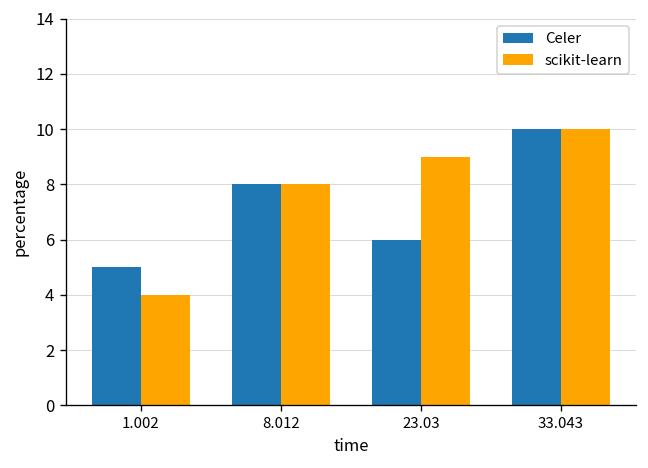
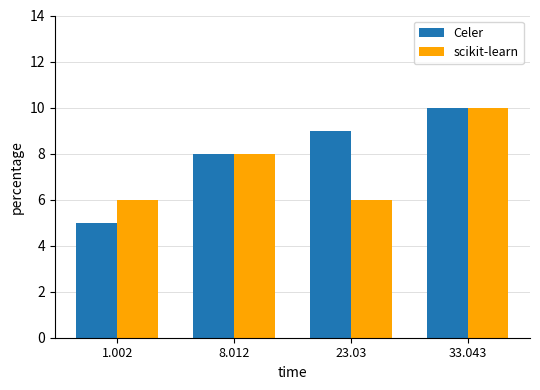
  {
    "Celer": {
      "1.002": 5,
      "8.012": 8,
-     "23.03": 6,
+     "23.03": 9,
      "33.043": 10
    },
    "scikit-learn": {
-     "1.002": 4,
+     "1.002": 6,
      "8.012": 8,
-     "23.03": 9,
+     "23.03": 6,
      "33.043": 10
    }
  }
